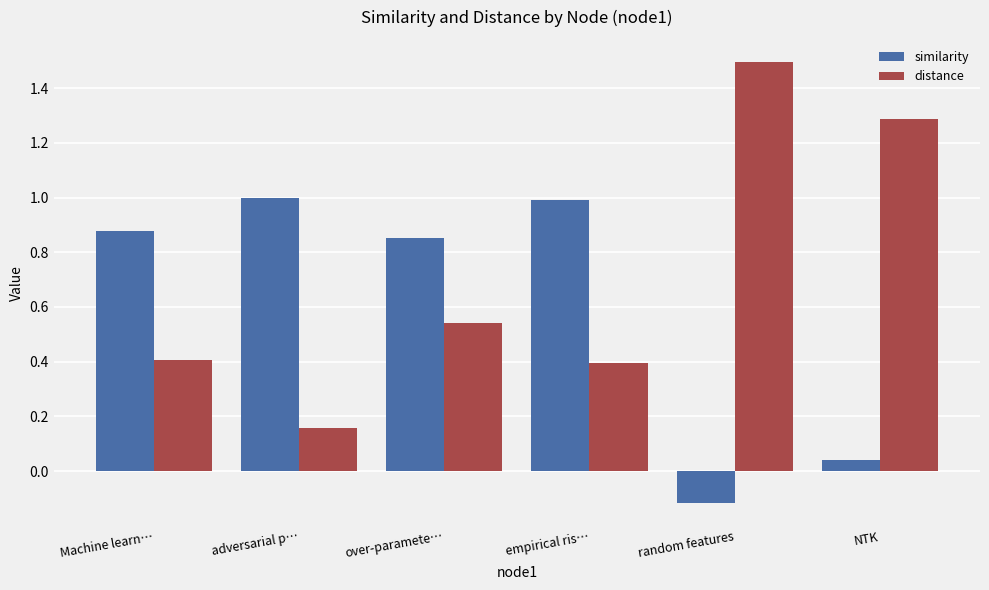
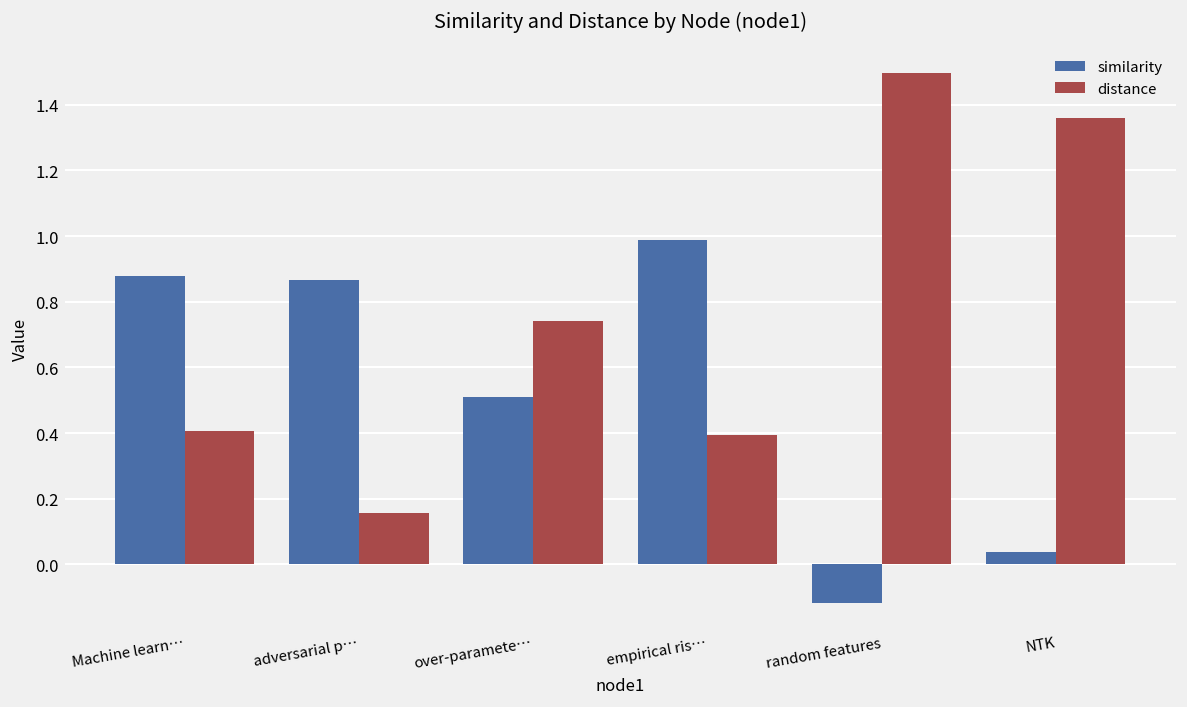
  {
    "similarity": {
      "Machine learn…": 0.88,
-     "adversarial p…": 1.00,
-     "over-paramete…": 0.85,
+     "adversarial p…": 0.87,
+     "over-paramete…": 0.51,
      "empirical ris…": 0.99,
      "random features": -0.12,
      "NTK": 0.04
    },
    "distance": {
      "Machine learn…": 0.41,
      "adversarial p…": 0.16,
-     "over-paramete…": 0.54,
+     "over-paramete…": 0.74,
      "empirical ris…": 0.39,
      "random features": 1.50,
-     "NTK": 1.29
+     "NTK": 1.36
    }
  }
